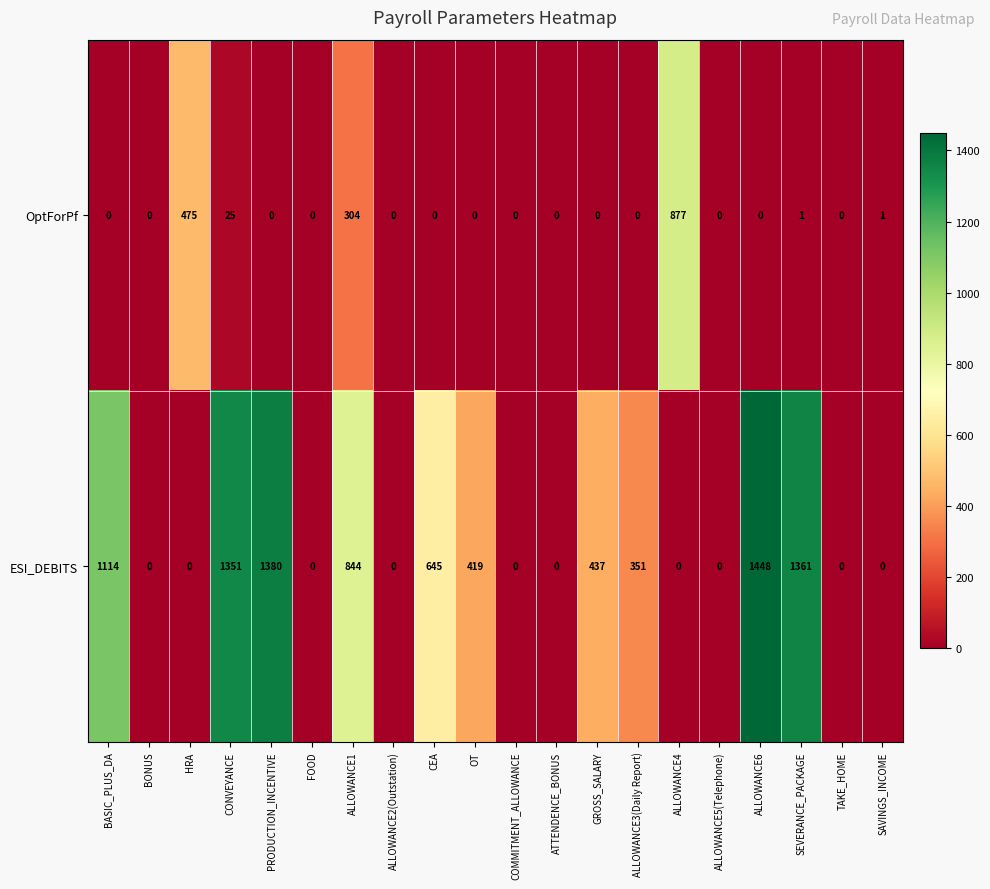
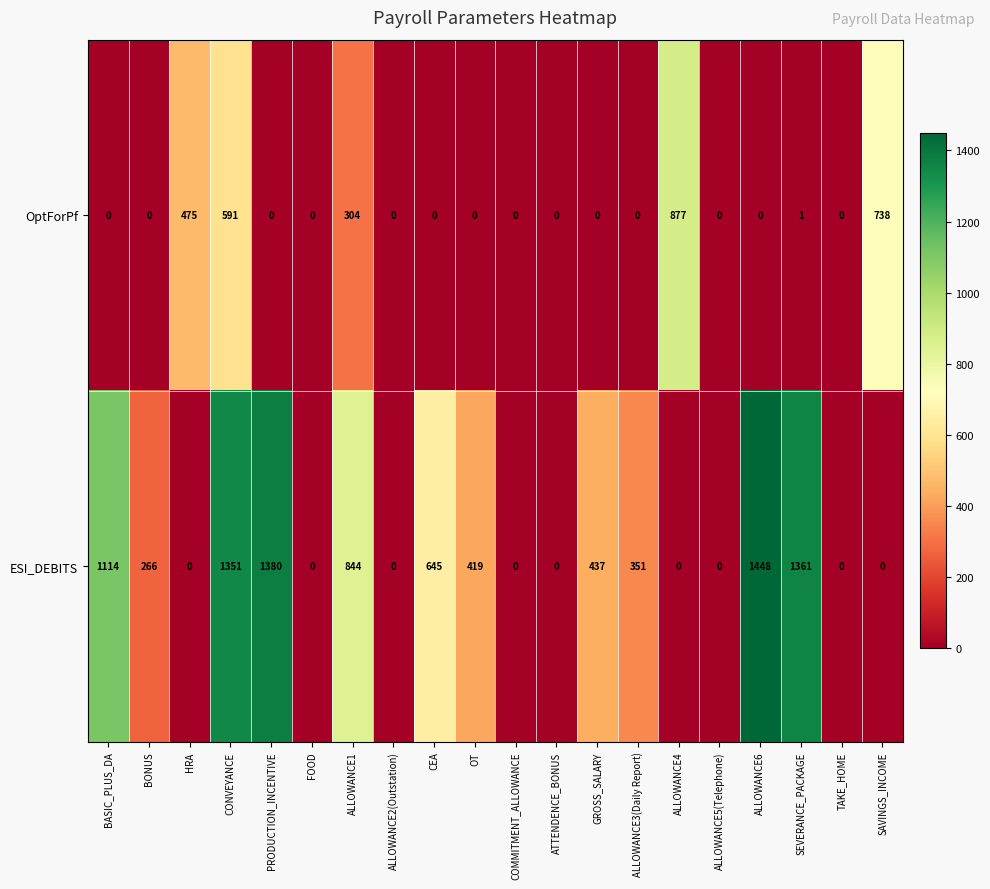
  {
    "OptForPf": {
      "BASIC_PLUS_DA": 0,
      "BONUS": 0,
      "HRA": 475,
-     "CONVEYANCE": 25,
+     "CONVEYANCE": 591,
      "PRODUCTION_INCENTIVE": 0,
      "FOOD": 0,
      "ALLOWANCE1": 304,
      "ALLOWANCE2(Outstation)": 0,
      "CEA": 0,
      "OT": 0,
      "COMMITMENT_ALLOWANCE": 0,
      "ATTENDENCE_BONUS": 0,
      "GROSS_SALARY": 0,
      "ALLOWANCE3(Daily Report)": 0,
      "ALLOWANCE4": 877,
      "ALLOWANCE5(Telephone)": 0,
      "ALLOWANCE6": 0,
      "SEVERANCE_PACKAGE": 1,
      "TAKE_HOME": 0,
-     "SAVINGS_INCOME": 1
+     "SAVINGS_INCOME": 738
    },
    "ESI_DEBITS": {
      "BASIC_PLUS_DA": 1114,
-     "BONUS": 0,
+     "BONUS": 266,
      "HRA": 0,
      "CONVEYANCE": 1351,
      "PRODUCTION_INCENTIVE": 1380,
      "FOOD": 0,
      "ALLOWANCE1": 844,
      "ALLOWANCE2(Outstation)": 0,
      "CEA": 645,
      "OT": 419,
      "COMMITMENT_ALLOWANCE": 0,
      "ATTENDENCE_BONUS": 0,
      "GROSS_SALARY": 437,
      "ALLOWANCE3(Daily Report)": 351,
      "ALLOWANCE4": 0,
      "ALLOWANCE5(Telephone)": 0,
      "ALLOWANCE6": 1448,
      "SEVERANCE_PACKAGE": 1361,
      "TAKE_HOME": 0,
      "SAVINGS_INCOME": 0
    }
  }
